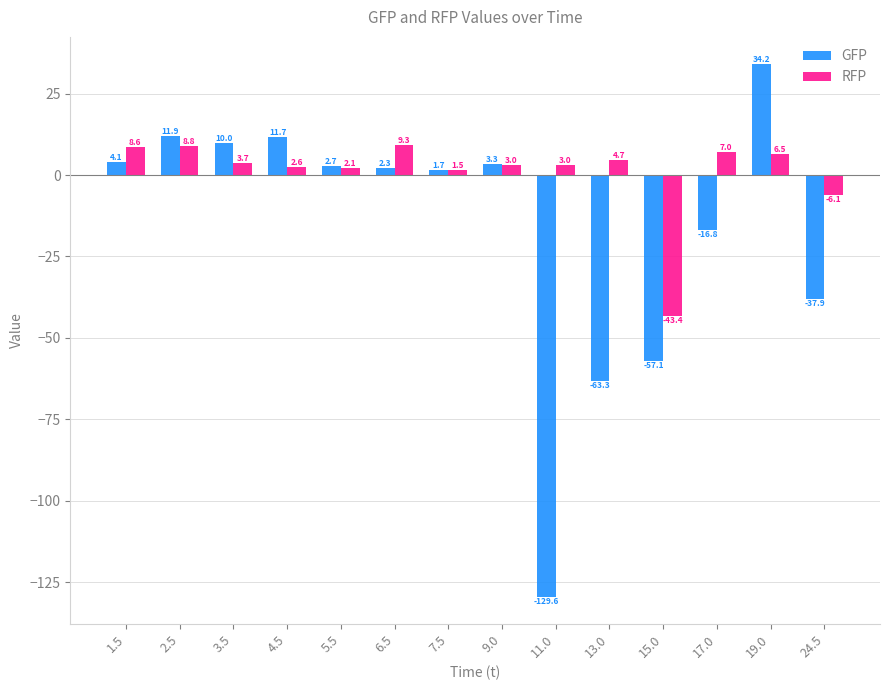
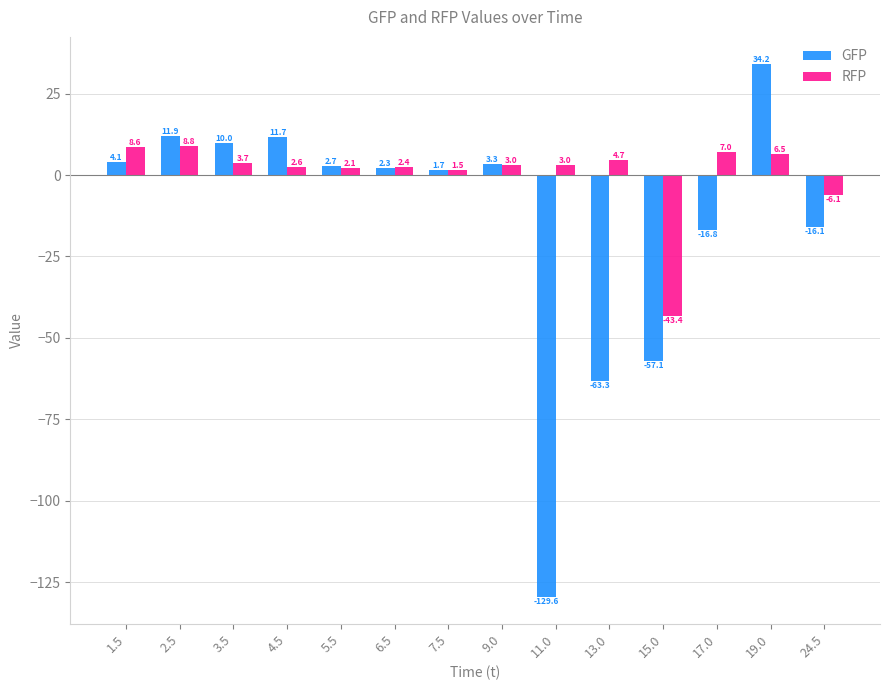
  {
    "GFP": {
      "1.5": 4.1,
      "2.5": 11.9,
      "3.5": 10.0,
      "4.5": 11.7,
      "5.5": 2.7,
      "6.5": 2.3,
      "7.5": 1.7,
      "9.0": 3.3,
      "11.0": -129.6,
      "13.0": -63.3,
      "15.0": -57.1,
      "17.0": -16.8,
      "19.0": 34.2,
-     "24.5": -37.9
+     "24.5": -16.1
    },
    "RFP": {
      "1.5": 8.6,
      "2.5": 8.8,
      "3.5": 3.7,
      "4.5": 2.6,
      "5.5": 2.1,
-     "6.5": 9.3,
+     "6.5": 2.4,
      "7.5": 1.5,
      "9.0": 3.0,
      "11.0": 3.0,
      "13.0": 4.7,
      "15.0": -43.4,
      "17.0": 7.0,
      "19.0": 6.5,
      "24.5": -6.1
    }
  }
